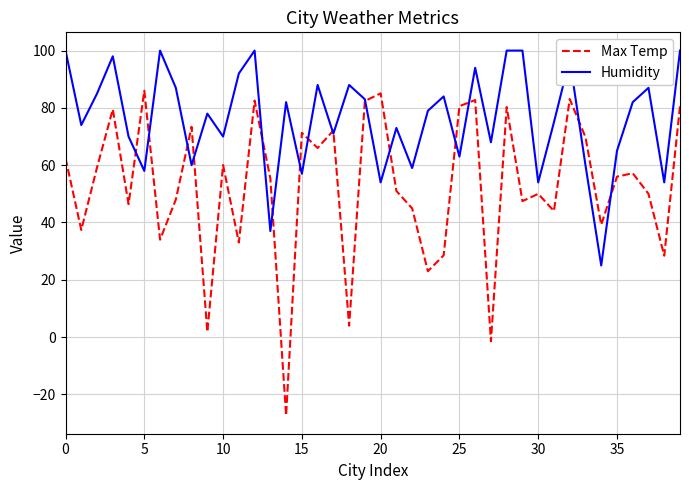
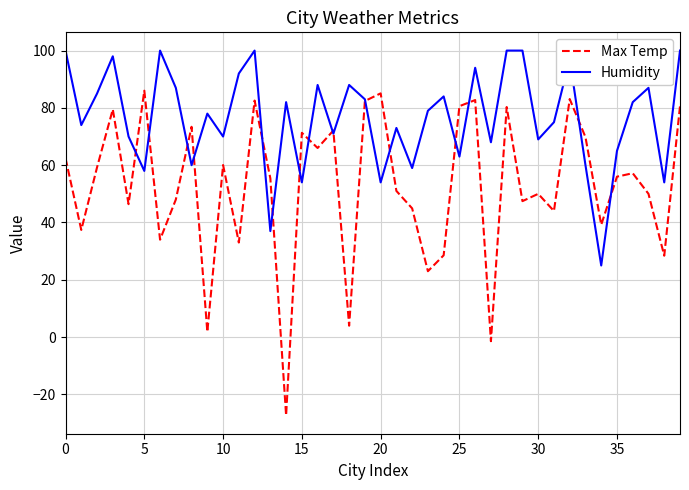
  {
    "Max Temp": {
      "0": 62,
      "5": 86,
      "10": 60,
      "15": 71,
      "20": 85,
      "25": 81,
      "30": 50,
      "35": 56
    },
    "Humidity": {
      "0": 100,
      "5": 58,
      "10": 70,
-     "15": 57,
+     "15": 54,
      "20": 54,
      "25": 63,
-     "30": 54,
+     "30": 69,
      "35": 65
    }
  }
